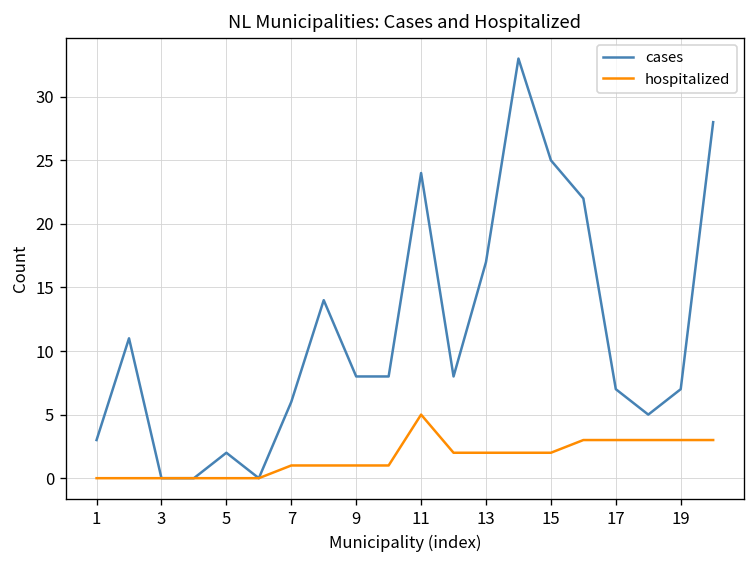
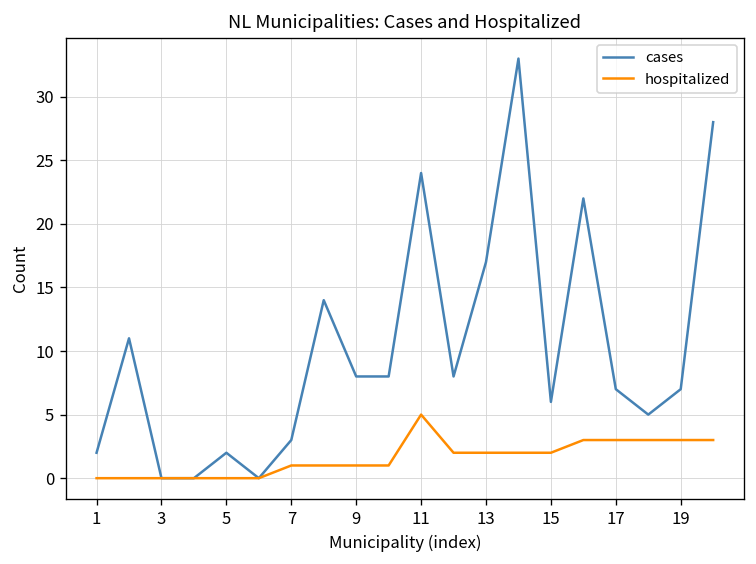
  {
    "cases": {
-     "1": 3,
+     "1": 2,
      "5": 2,
-     "7": 6,
+     "7": 3,
      "9": 8,
      "11": 24,
      "13": 17,
-     "15": 25,
+     "15": 6,
      "17": 7,
      "19": 7
    },
    "hospitalized": {
      "1": 0,
      "5": 0,
      "7": 1,
      "9": 1,
      "11": 5,
      "13": 2,
      "15": 2,
      "17": 3,
      "19": 3
    }
  }
